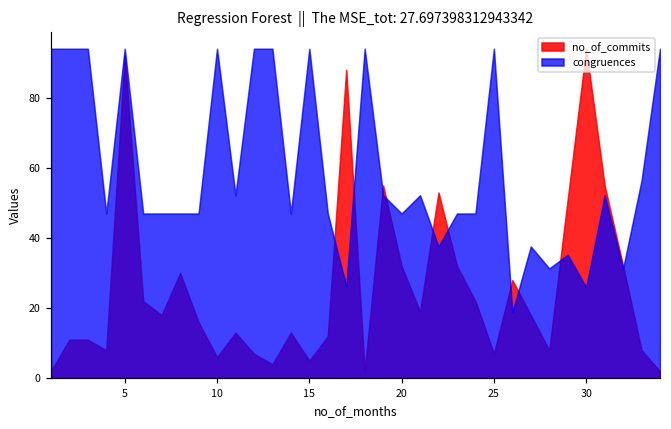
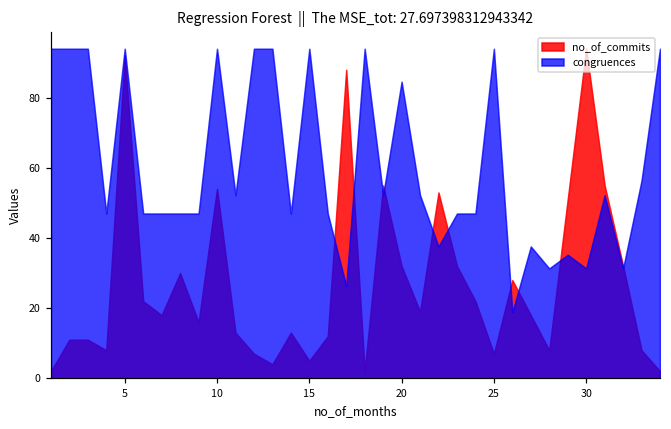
  {
    "no_of_commits": {
      "5": 92,
-     "10": 6,
+     "10": 54,
      "15": 5,
      "20": 32,
      "25": 7
    },
    "congruences": {
      "5": 94,
      "10": 94,
      "15": 94,
-     "20": 47,
+     "20": 85,
      "25": 94,
-     "30": 26
+     "30": 31
    }
  }
